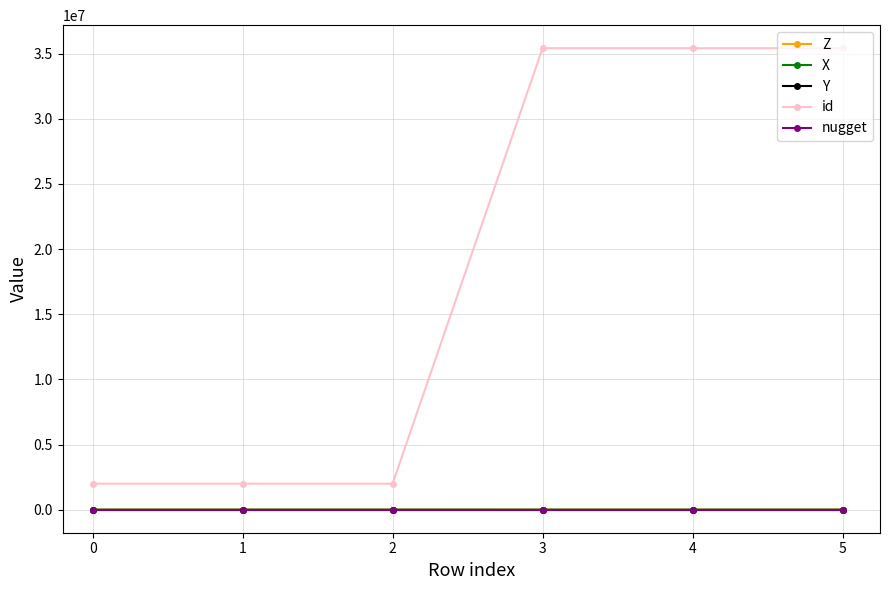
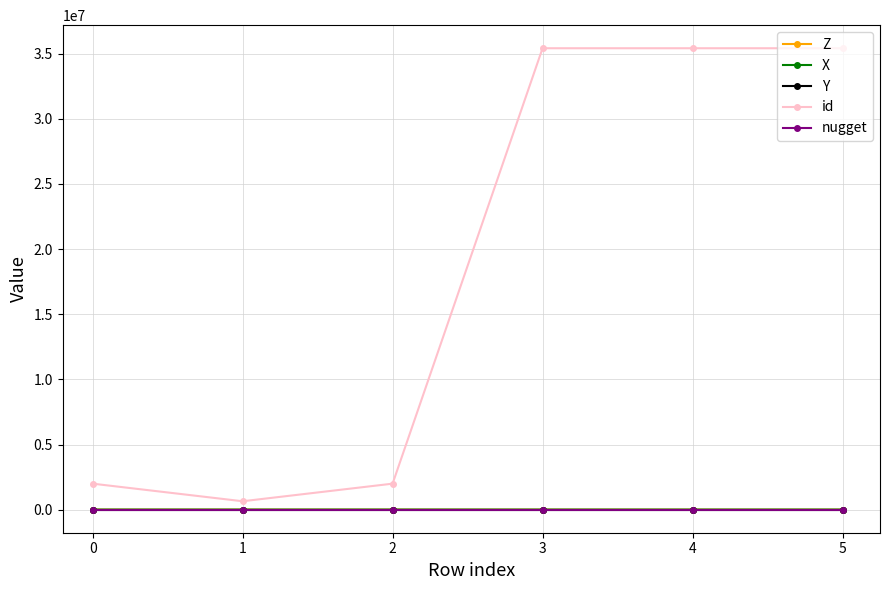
  {
    "nugget": {
      "0": 0,
      "1": 0,
      "2": 0,
      "3": 0,
      "4": 0,
      "5": 0
    },
    "id": {
      "0": 2000000,
-     "1": 2000000,
+     "1": 600000,
      "2": 2000000,
      "3": 35400000,
      "4": 35400000
    }
  }
